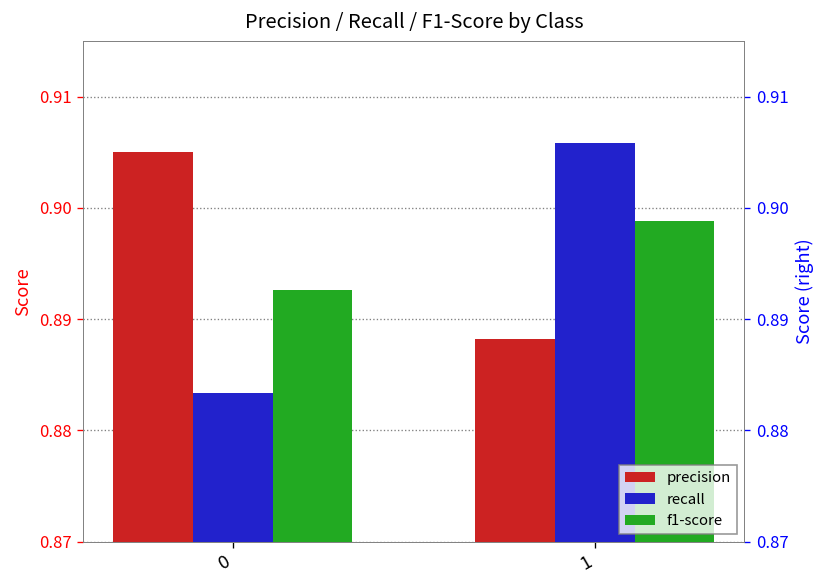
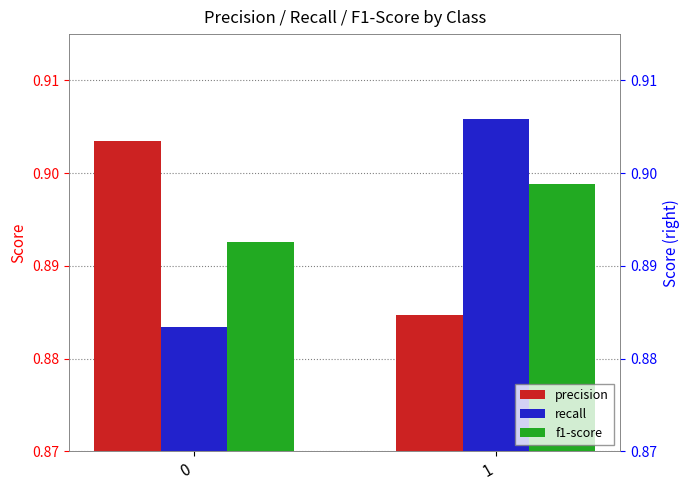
  {
    "precision": {
-     "0": 0.905,
-     "1": 0.888
+     "0": 0.904,
+     "1": 0.885
    },
    "recall": {
      "0": 0.883,
      "1": 0.906
    },
    "f1-score": {
      "0": 0.893,
      "1": 0.899
    }
  }
